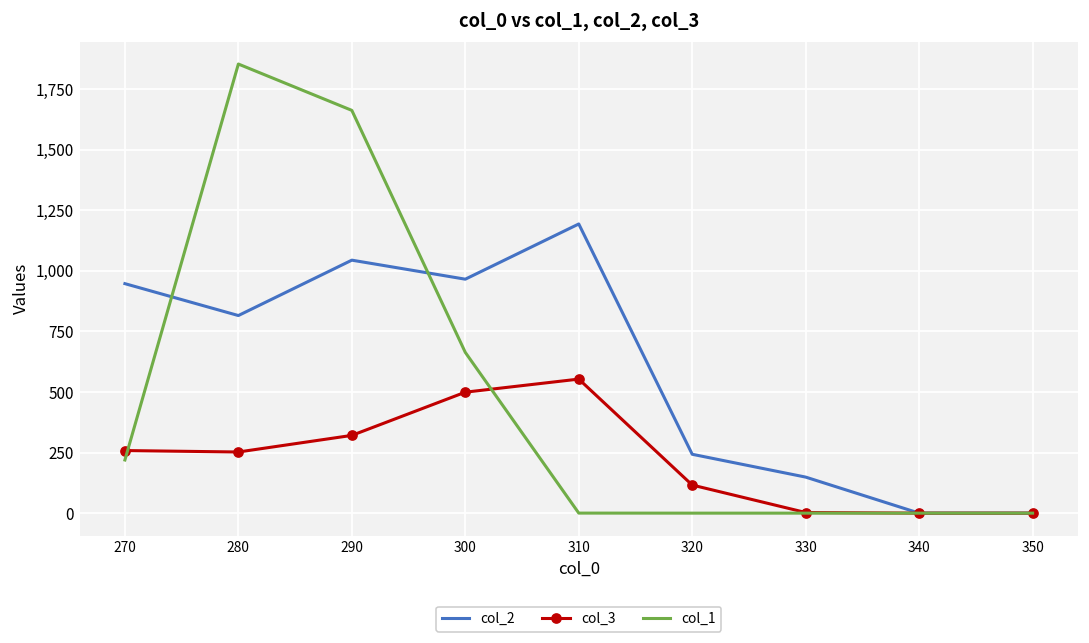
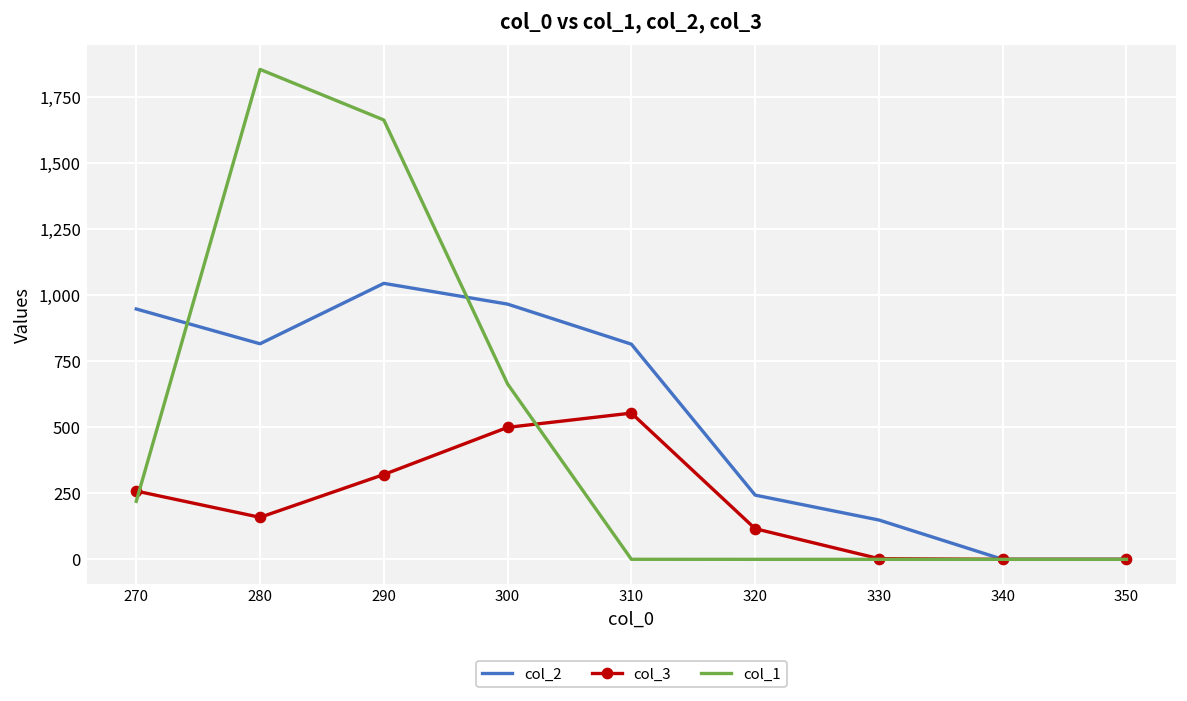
  {
    "col_2": {
      "270": "950",
      "280": "820",
      "290": "1,040",
      "300": "970",
-     "310": "1,190",
+     "310": "810",
      "320": "240",
      "330": "150"
    },
    "col_3": {
      "270": "260",
-     "280": "250",
+     "280": "160",
      "290": "320",
      "300": "500",
      "310": "550",
      "320": "120"
    },
    "col_1": {
      "270": "220",
      "280": "1,850",
      "290": "1,660",
      "300": "660",
      "310": "0",
      "320": "0"
    }
  }
